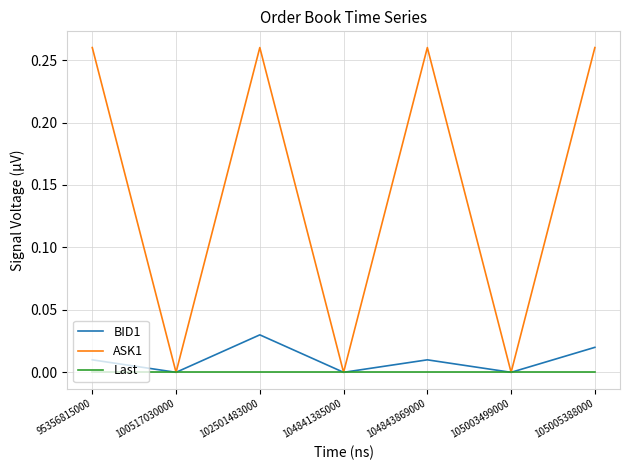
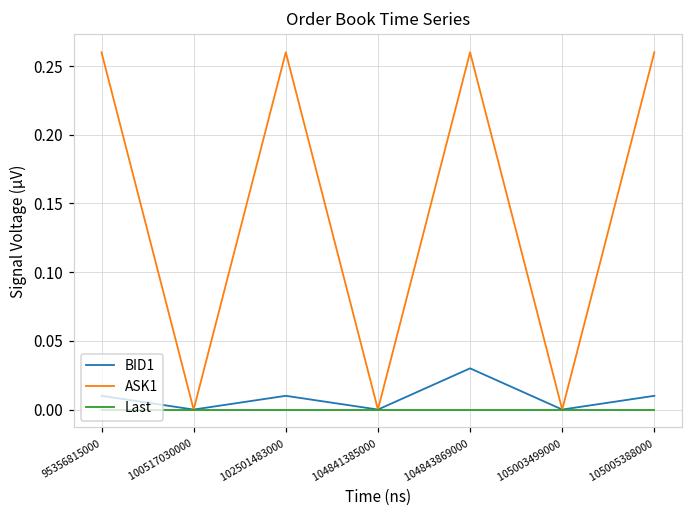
  {
    "BID1": {
-     "102501483000": 0.03,
-     "104843869000": 0.01,
-     "105005388000": 0.02
+     "102501483000": 0.01,
+     "104843869000": 0.03,
+     "105005388000": 0.01
    },
    "ASK1": {
      "95356815000": 0.26,
      "102501483000": 0.26,
      "104843869000": 0.26,
      "105005388000": 0.26
    },
    "Last": {
      "102501483000": 0.00,
      "104843869000": 0.00,
      "105005388000": 0.00
    }
  }
